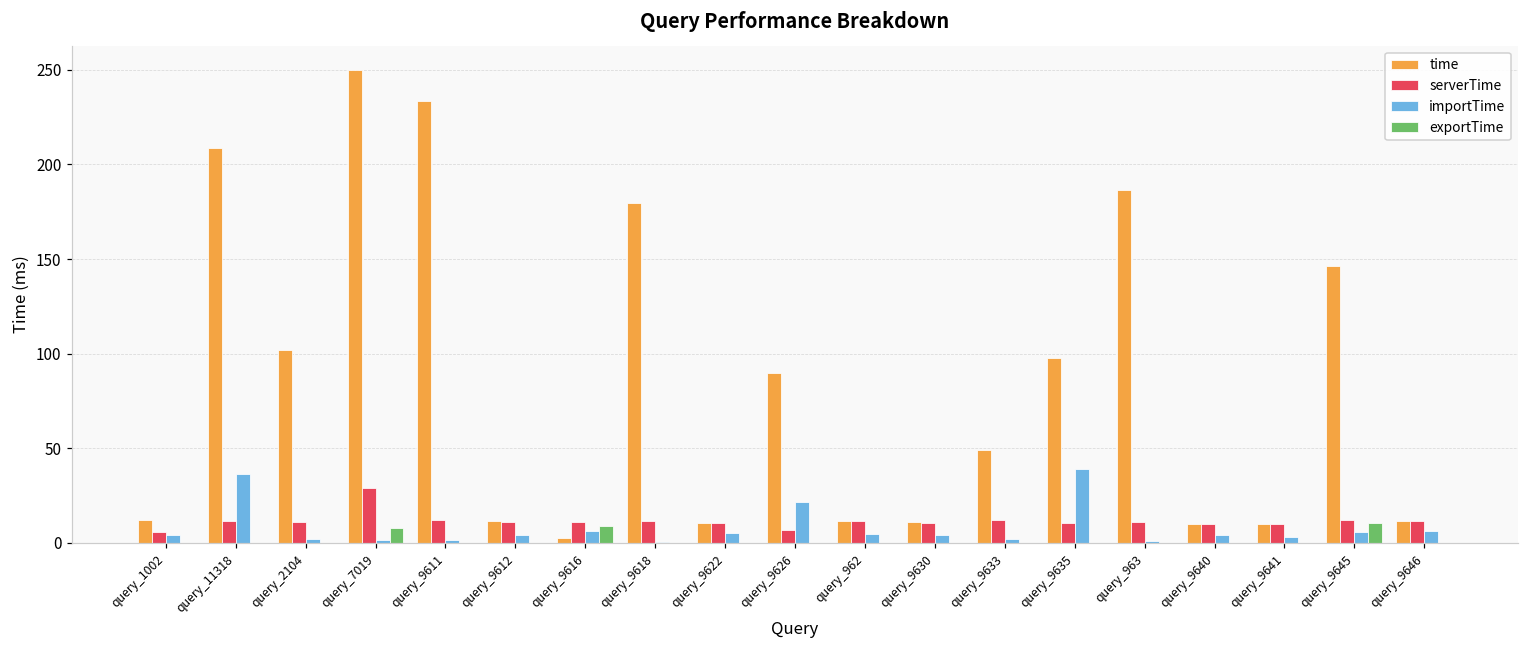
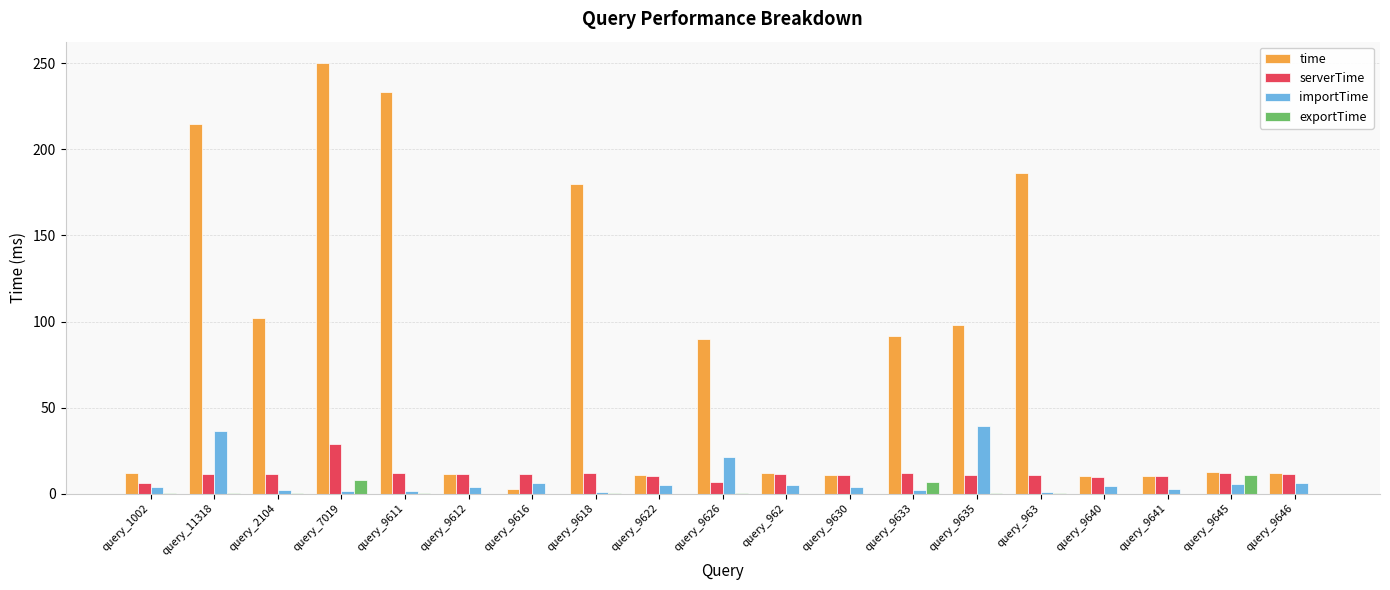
  {
    "time": {
      "query_1002": 12,
-     "query_11318": 209,
+     "query_11318": 215,
      "query_2104": 102,
      "query_7019": 250,
      "query_9611": 233,
      "query_9612": 12,
      "query_9616": 3,
      "query_9618": 180,
      "query_9622": 11,
      "query_9626": 90,
      "query_962": 12,
      "query_9630": 11,
-     "query_9633": 49,
+     "query_9633": 92,
      "query_9635": 98,
      "query_963": 186,
      "query_9640": 10,
      "query_9641": 10,
-     "query_9645": 146,
+     "query_9645": 12,
      "query_9646": 12
    },
    "serverTime": {
      "query_1002": 6,
      "query_11318": 12,
      "query_2104": 11,
      "query_7019": 29,
      "query_9611": 12,
      "query_9612": 11,
      "query_9616": 11,
      "query_9618": 12,
      "query_9622": 10,
      "query_9626": 7,
      "query_962": 12,
      "query_9630": 11,
      "query_9633": 12,
      "query_9635": 11,
      "query_963": 11,
      "query_9640": 10,
      "query_9641": 10,
      "query_9645": 12,
      "query_9646": 12
    },
    "importTime": {
      "query_1002": 4,
      "query_11318": 37,
      "query_2104": 2,
      "query_7019": 2,
      "query_9612": 4,
      "query_9616": 6,
      "query_9622": 5,
      "query_9626": 22,
      "query_962": 5,
      "query_9630": 4,
      "query_9633": 2,
      "query_9635": 39,
      "query_9640": 4,
      "query_9641": 3,
      "query_9645": 6,
      "query_9646": 6
    },
    "exportTime": {
      "query_7019": 8,
-     "query_9616": 9,
-     "query_9633": 0,
+     "query_9616": 0,
+     "query_9633": 7,
      "query_9645": 10
    }
  }
